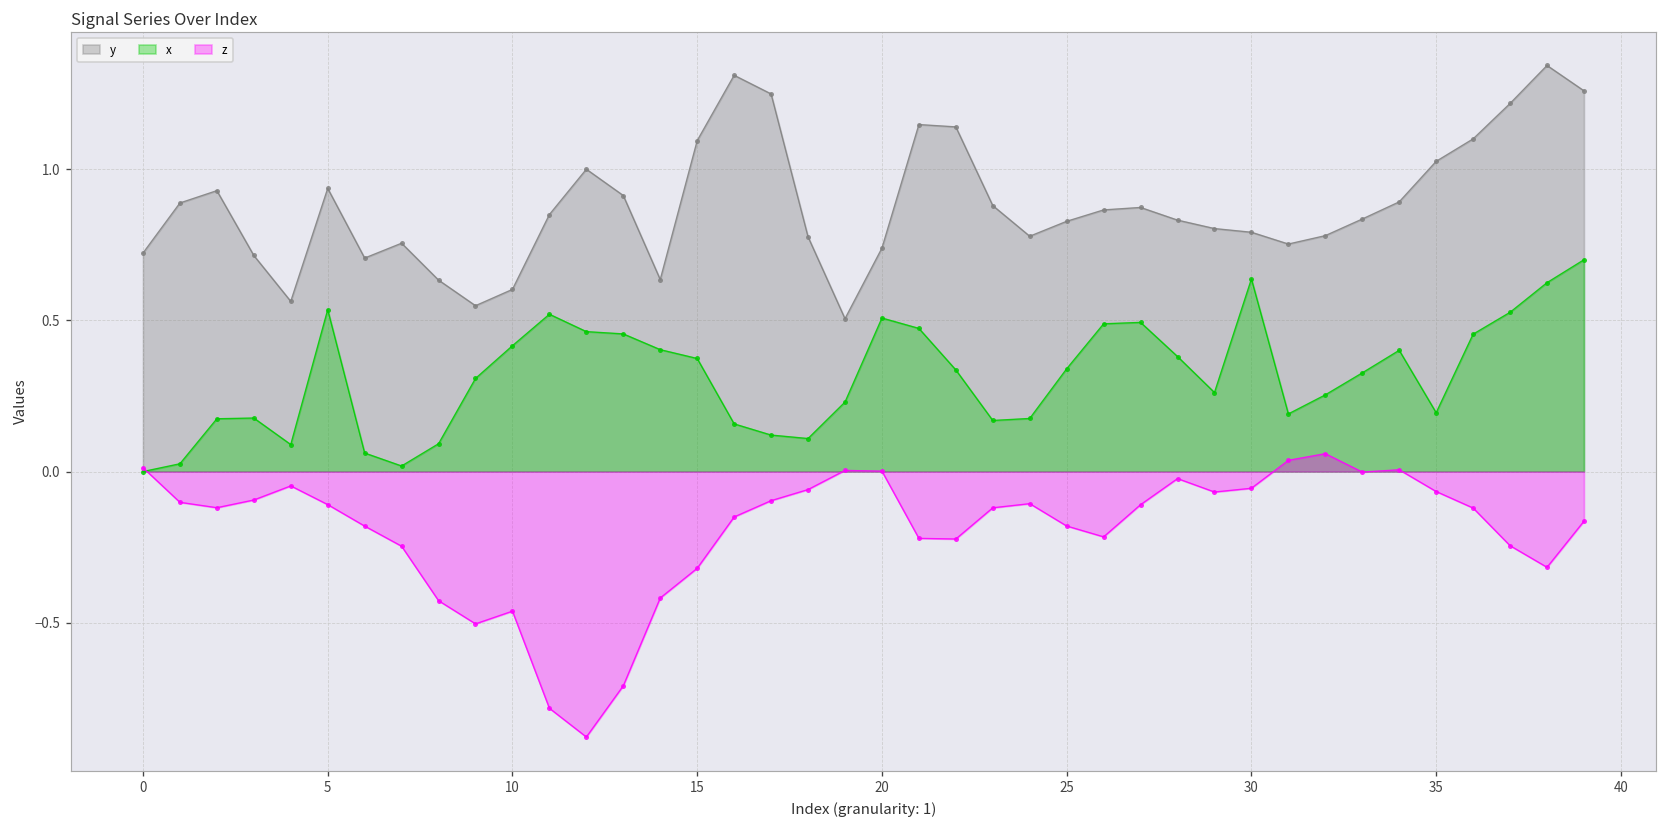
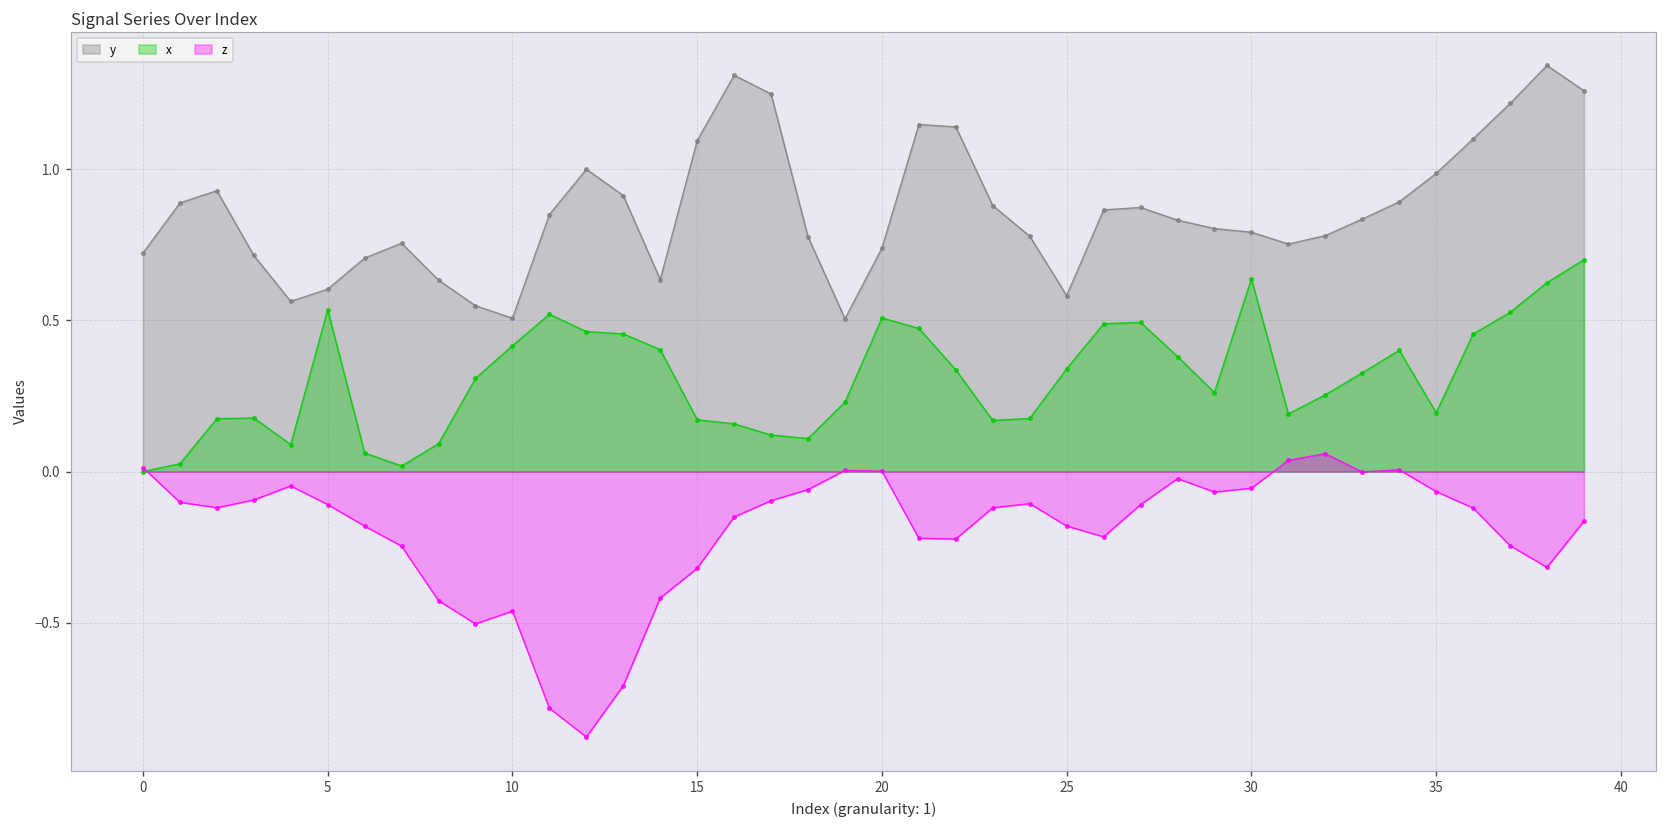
  {
    "y": {
      "0": 0.72,
-     "5": 0.94,
-     "10": 0.60,
+     "5": 0.60,
+     "10": 0.51,
      "15": 1.10,
      "20": 0.74,
-     "25": 0.83,
+     "25": 0.58,
      "30": 0.79,
-     "35": 1.03
+     "35": 0.99
    },
    "x": {
      "0": 0.00,
      "5": 0.54,
      "10": 0.42,
-     "15": 0.37,
+     "15": 0.17,
      "20": 0.51,
      "25": 0.34,
      "30": 0.64,
      "35": 0.19
    }
  }
